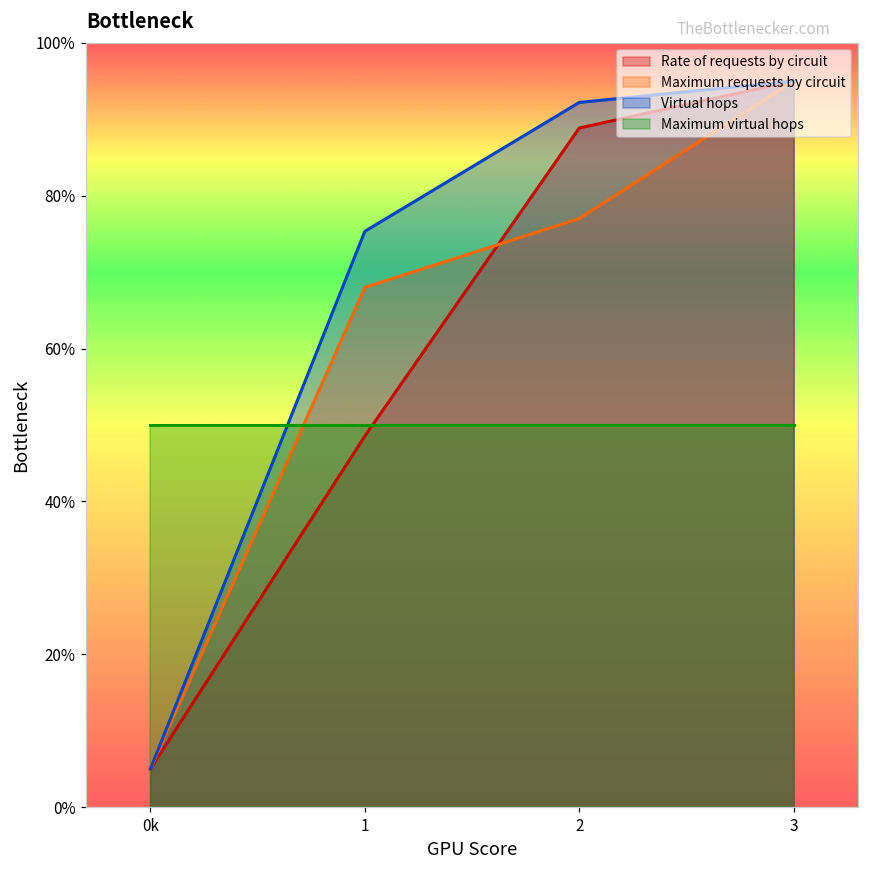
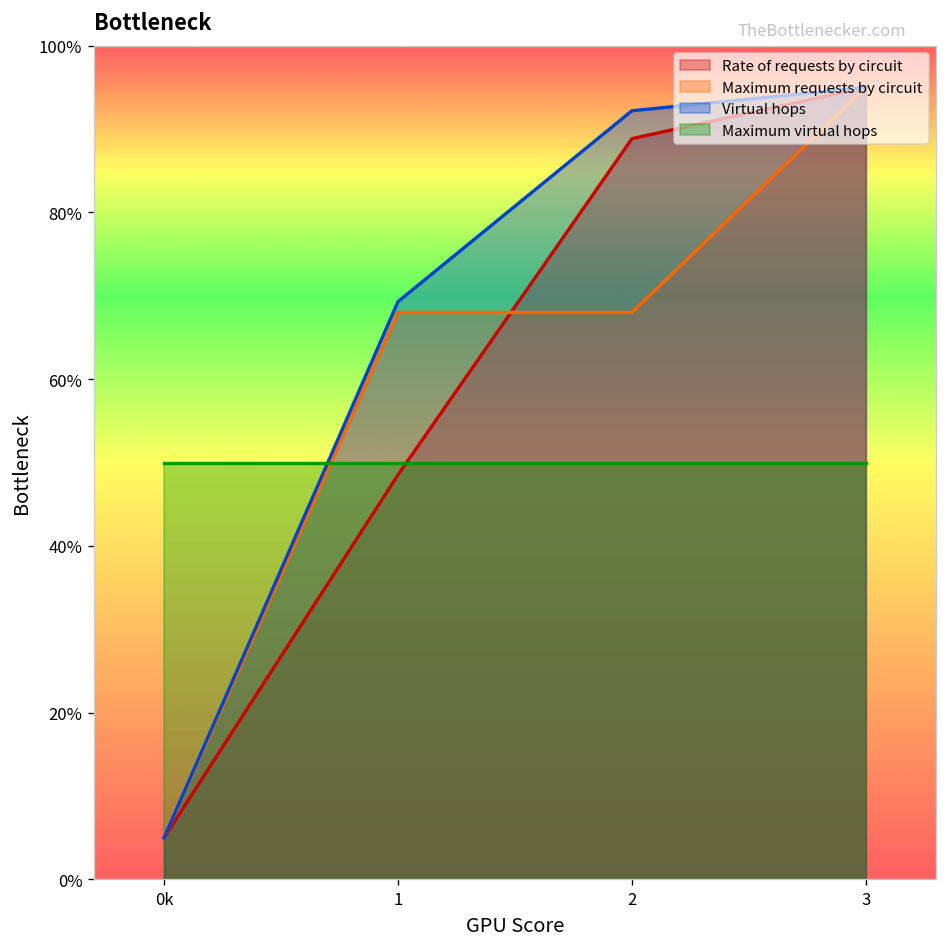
  {
    "Rate of requests by circuit": {
      "1": "49%",
      "2": "89%"
    },
    "Maximum requests by circuit": {
      "1": "68%",
-     "2": "77%"
+     "2": "68%"
    },
    "Virtual hops": {
-     "1": "75%",
+     "1": "69%",
      "2": "92%"
    },
    "Maximum virtual hops": {
      "0k": "50%",
      "1": "50%",
      "2": "50%",
      "3": "50%"
    }
  }
